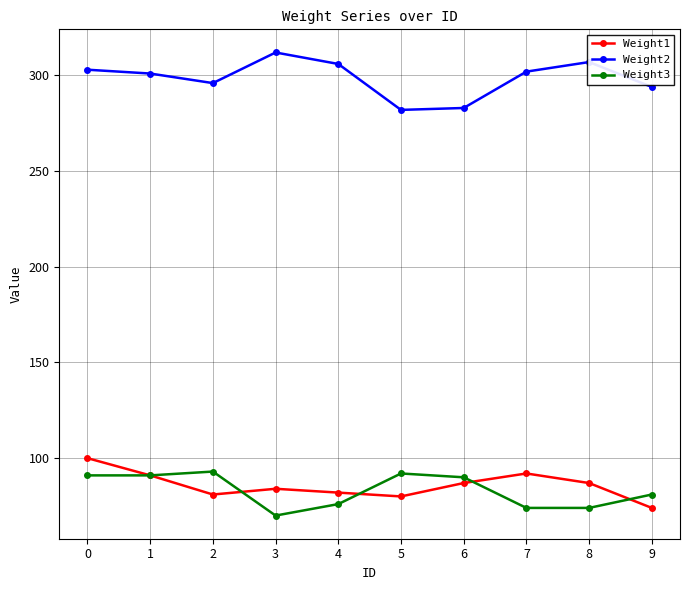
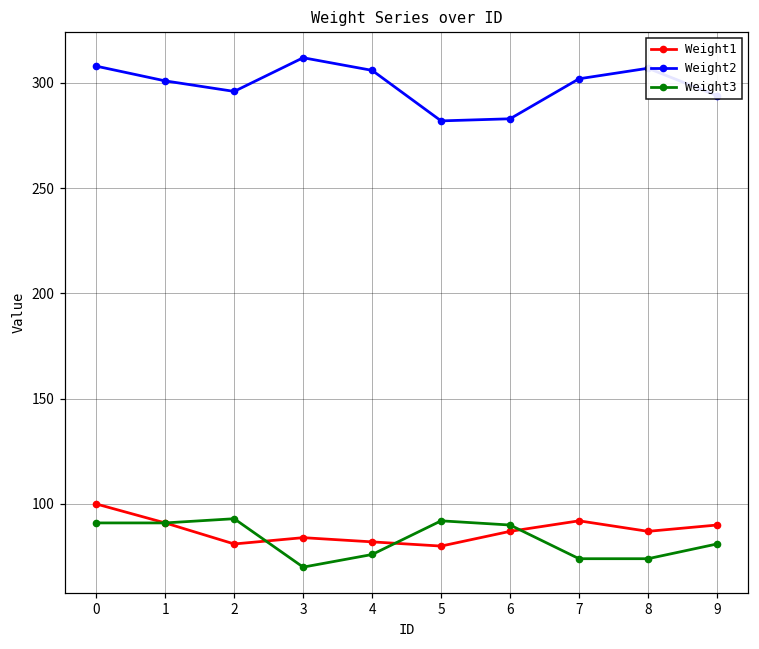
  {
    "Weight1": {
      "0": 100,
      "2": 81,
      "3": 84,
      "4": 82,
      "5": 80,
      "6": 87,
      "7": 92,
      "8": 87,
-     "9": 74
+     "9": 90
    },
    "Weight2": {
-     "0": 303,
+     "0": 308,
      "1": 301,
      "2": 296,
      "3": 312,
      "4": 306,
      "5": 282,
      "6": 283,
      "7": 302,
      "9": 294
    },
    "Weight3": {
      "0": 91,
      "2": 93,
      "3": 70,
      "4": 76,
      "5": 92,
      "6": 90,
      "7": 74,
      "8": 74,
      "9": 81
    }
  }
